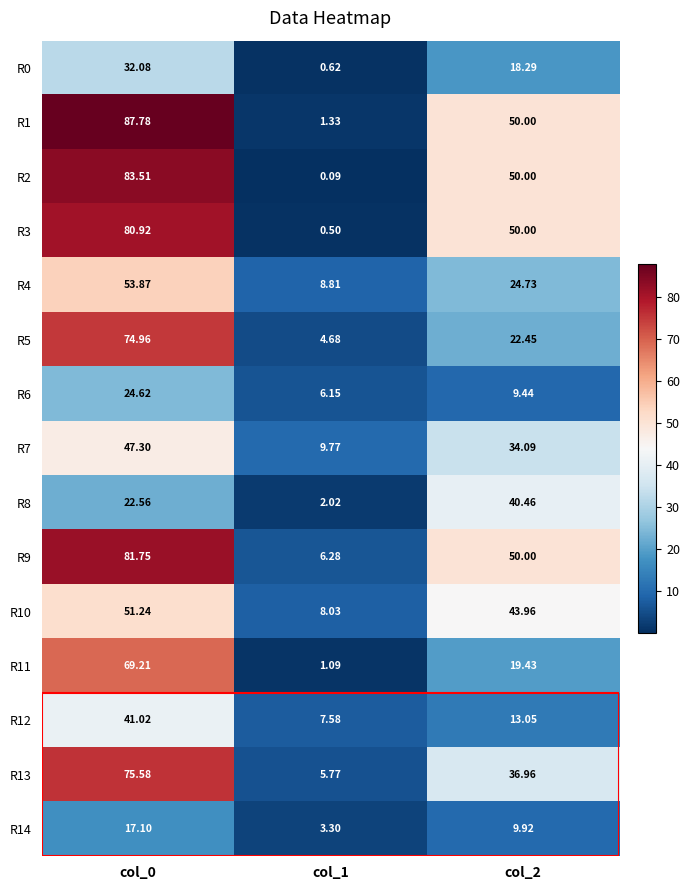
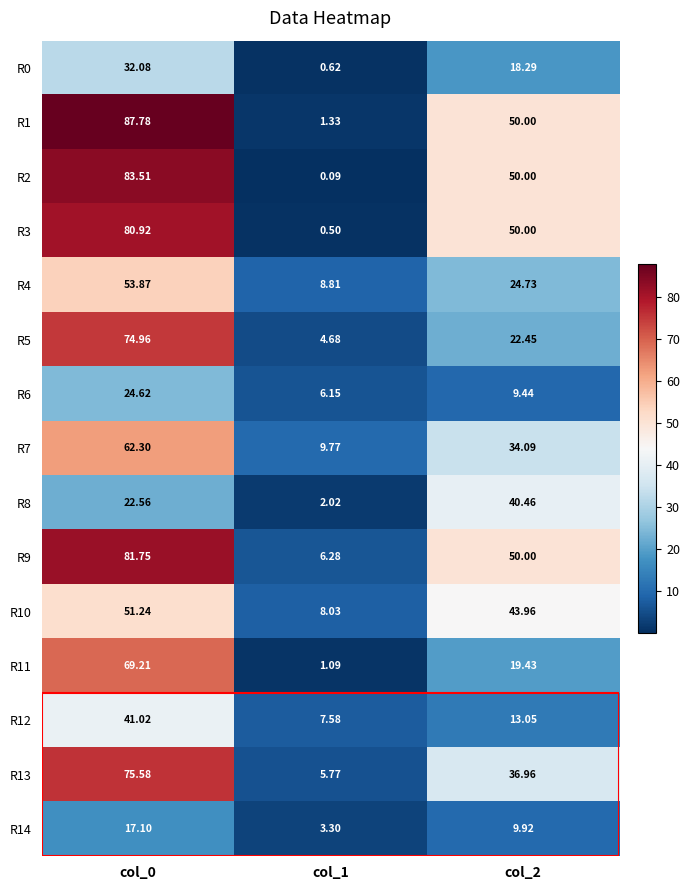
  {
    "R0": {
      "col_0": 32.08,
      "col_1": 0.62,
      "col_2": 18.29
    },
    "R1": {
      "col_0": 87.78,
      "col_1": 1.33,
      "col_2": 50.00
    },
    "R2": {
      "col_0": 83.51,
      "col_1": 0.09,
      "col_2": 50.00
    },
    "R3": {
      "col_0": 80.92,
      "col_1": 0.50,
      "col_2": 50.00
    },
    "R4": {
      "col_0": 53.87,
      "col_1": 8.81,
      "col_2": 24.73
    },
    "R5": {
      "col_0": 74.96,
      "col_1": 4.68,
      "col_2": 22.45
    },
    "R6": {
      "col_0": 24.62,
      "col_1": 6.15,
      "col_2": 9.44
    },
    "R7": {
-     "col_0": 47.30,
+     "col_0": 62.30,
      "col_1": 9.77,
      "col_2": 34.09
    },
    "R8": {
      "col_0": 22.56,
      "col_1": 2.02,
      "col_2": 40.46
    },
    "R9": {
      "col_0": 81.75,
      "col_1": 6.28,
      "col_2": 50.00
    },
    "R10": {
      "col_0": 51.24,
      "col_1": 8.03,
      "col_2": 43.96
    },
    "R11": {
      "col_0": 69.21,
      "col_1": 1.09,
      "col_2": 19.43
    },
    "R12": {
      "col_0": 41.02,
      "col_1": 7.58,
      "col_2": 13.05
    },
    "R13": {
      "col_0": 75.58,
      "col_1": 5.77,
      "col_2": 36.96
    },
    "R14": {
      "col_0": 17.10,
      "col_1": 3.30,
      "col_2": 9.92
    }
  }
